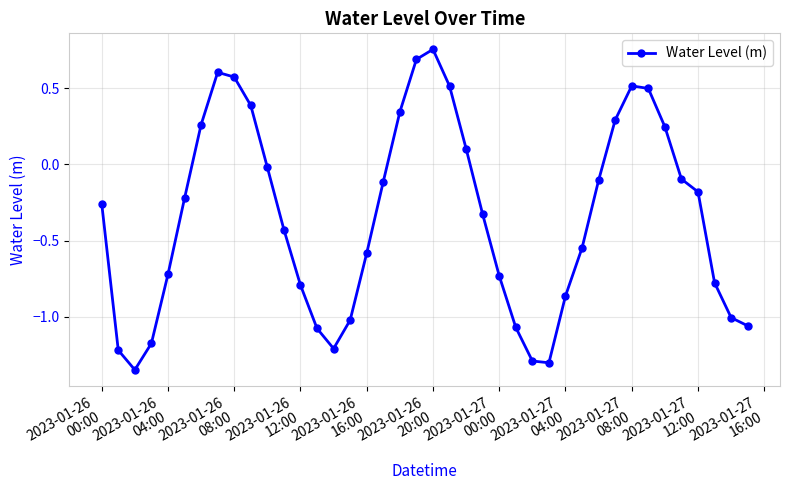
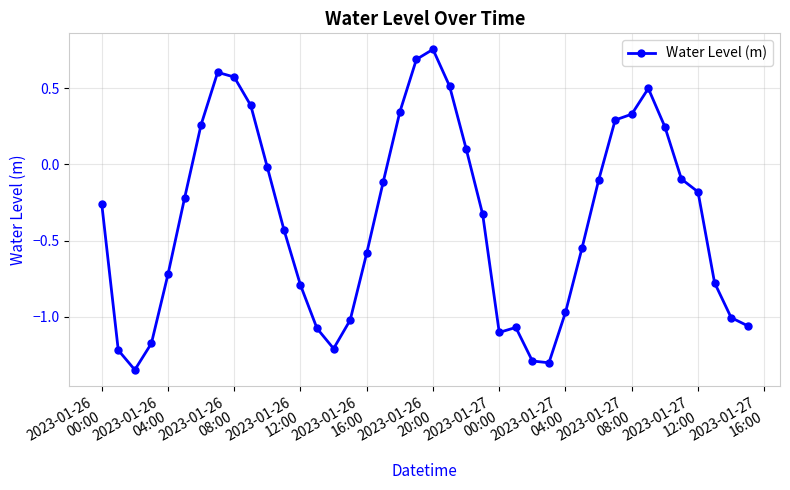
  {
    "2023-01-26 00:00": -0.26,
    "2023-01-26 04:00": -0.72,
    "2023-01-26 08:00": 0.57,
    "2023-01-26 12:00": -0.79,
    "2023-01-26 16:00": -0.58,
    "2023-01-26 20:00": 0.75,
-   "2023-01-27 00:00": -0.73,
-   "2023-01-27 04:00": -0.86,
-   "2023-01-27 08:00": 0.52,
+   "2023-01-27 00:00": -1.10,
+   "2023-01-27 04:00": -0.97,
+   "2023-01-27 08:00": 0.33,
    "2023-01-27 12:00": -0.18
  }
